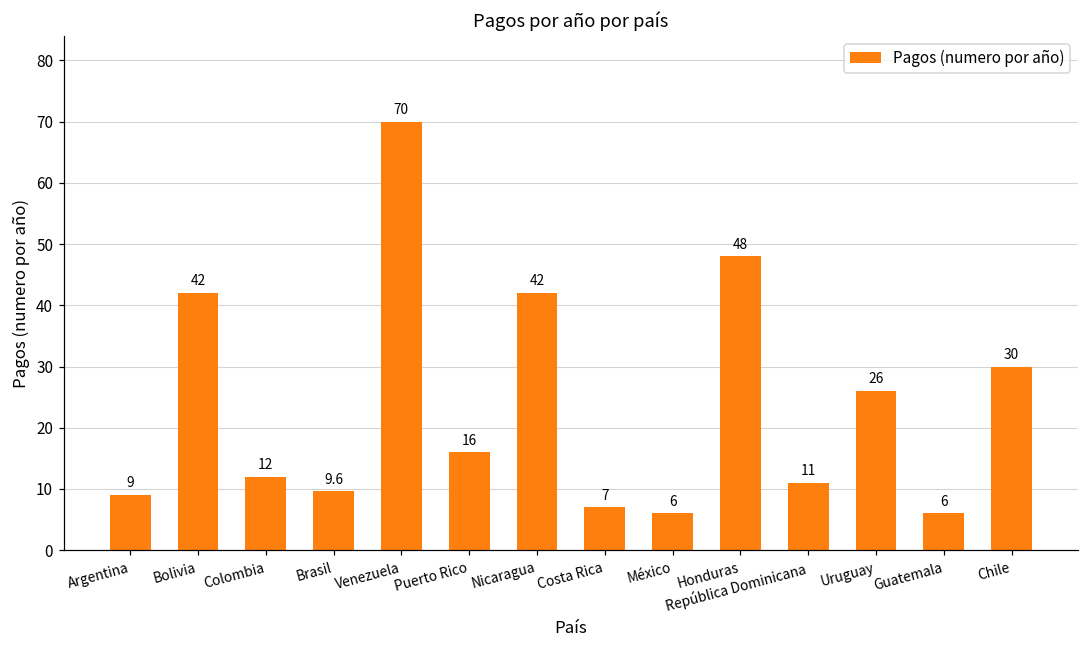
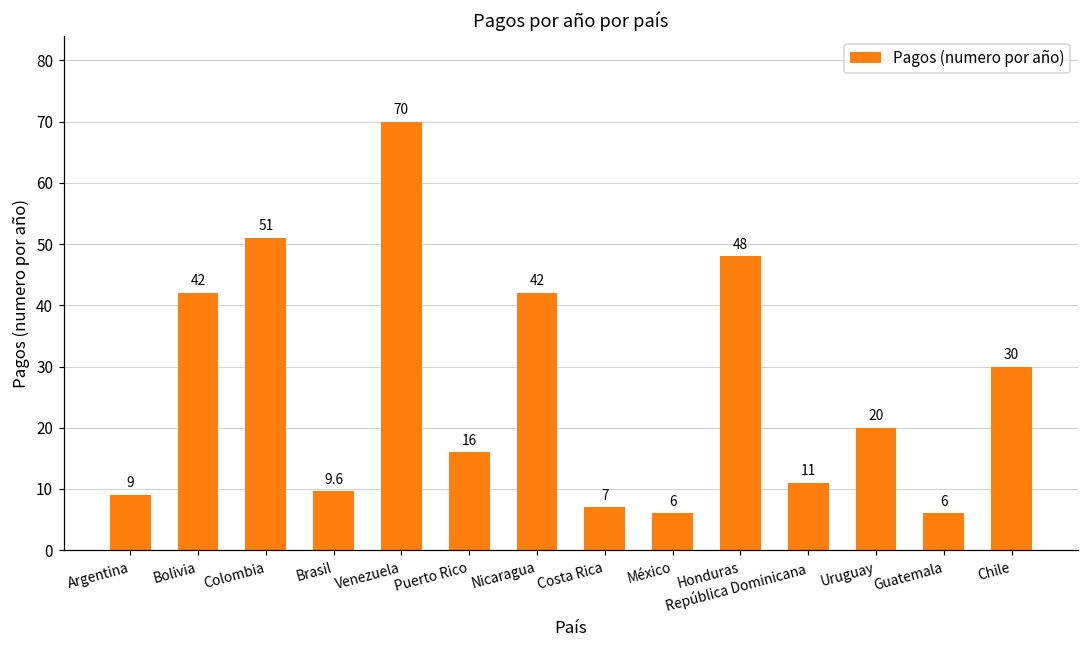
  {
    "Argentina": 9,
    "Bolivia": 42,
-   "Colombia": 12,
+   "Colombia": 51,
    "Brasil": 9.6,
    "Venezuela": 70,
    "Puerto Rico": 16,
    "Nicaragua": 42,
    "Costa Rica": 7,
    "México": 6,
    "Honduras": 48,
    "República Dominicana": 11,
-   "Uruguay": 26,
+   "Uruguay": 20,
    "Guatemala": 6,
    "Chile": 30
  }
